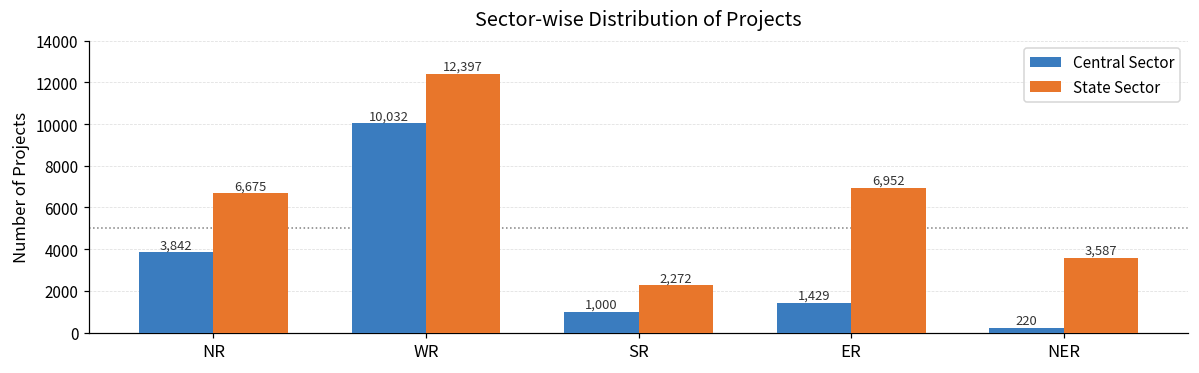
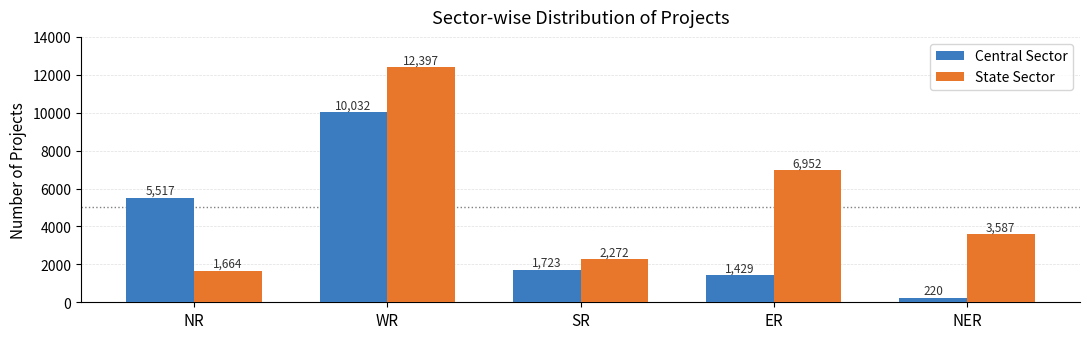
  {
    "Central Sector": {
-     "NR": "3,842",
+     "NR": "5,517",
      "WR": "10,032",
-     "SR": "1,000",
+     "SR": "1,723",
      "ER": "1,429",
      "NER": "220"
    },
    "State Sector": {
-     "NR": "6,675",
+     "NR": "1,664",
      "WR": "12,397",
      "SR": "2,272",
      "ER": "6,952",
      "NER": "3,587"
    }
  }
